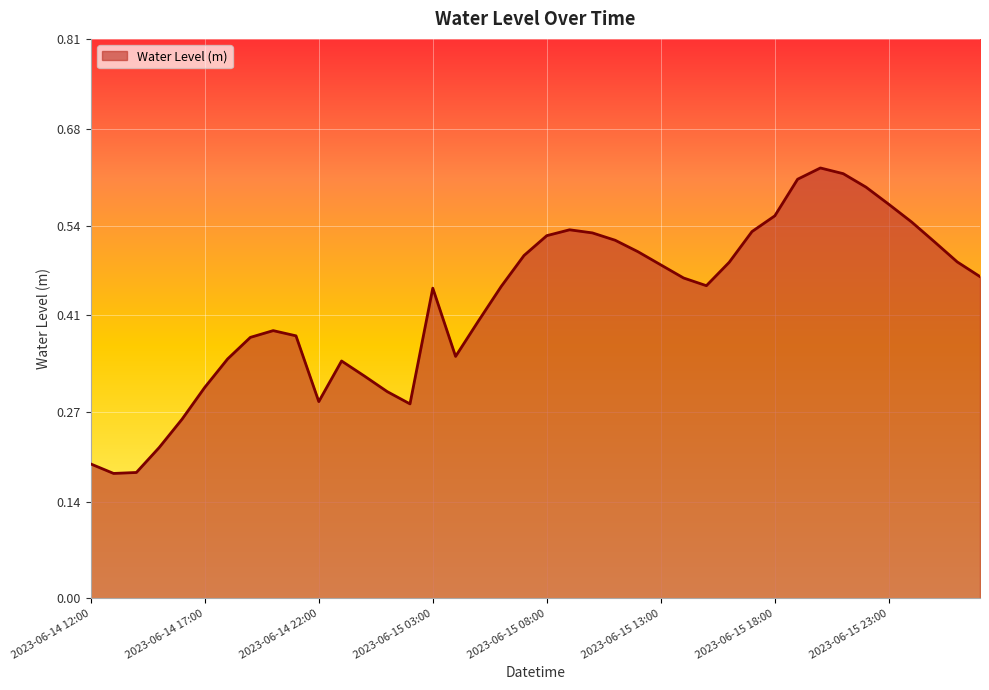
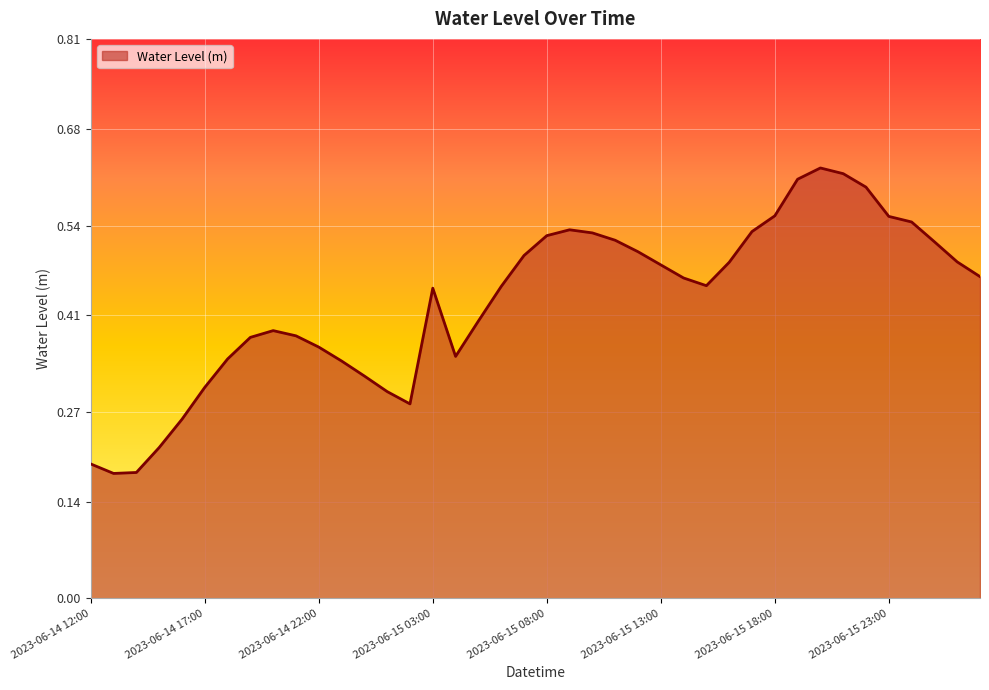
  {
    "2023-06-14 12:00": 0.19,
    "2023-06-14 17:00": 0.31,
-   "2023-06-14 22:00": 0.28,
+   "2023-06-14 22:00": 0.36,
    "2023-06-15 03:00": 0.45,
    "2023-06-15 08:00": 0.53,
    "2023-06-15 13:00": 0.48,
    "2023-06-15 18:00": 0.55,
-   "2023-06-15 23:00": 0.57
+   "2023-06-15 23:00": 0.55
  }
